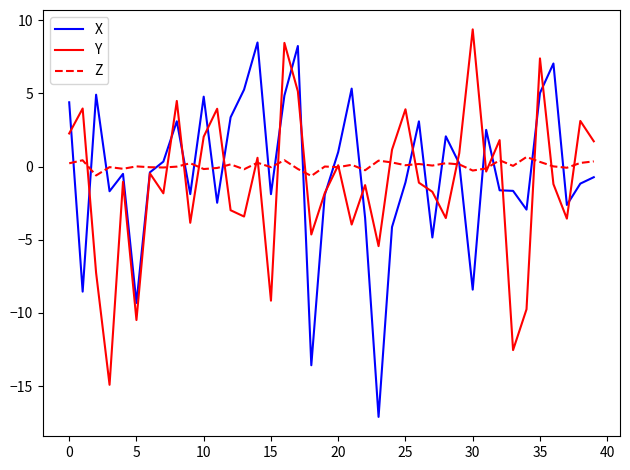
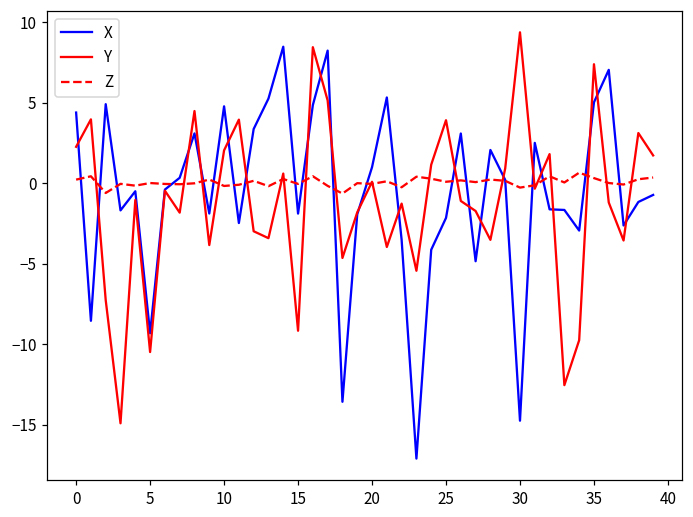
  {
    "X": {
      "0": 4.4,
      "5": -9.3,
      "10": 4.8,
      "15": -1.9,
      "20": 1.0,
-     "25": -1.1,
-     "30": -8.4,
+     "25": -2.2,
+     "30": -14.8,
      "35": 5.0
    }
  }
